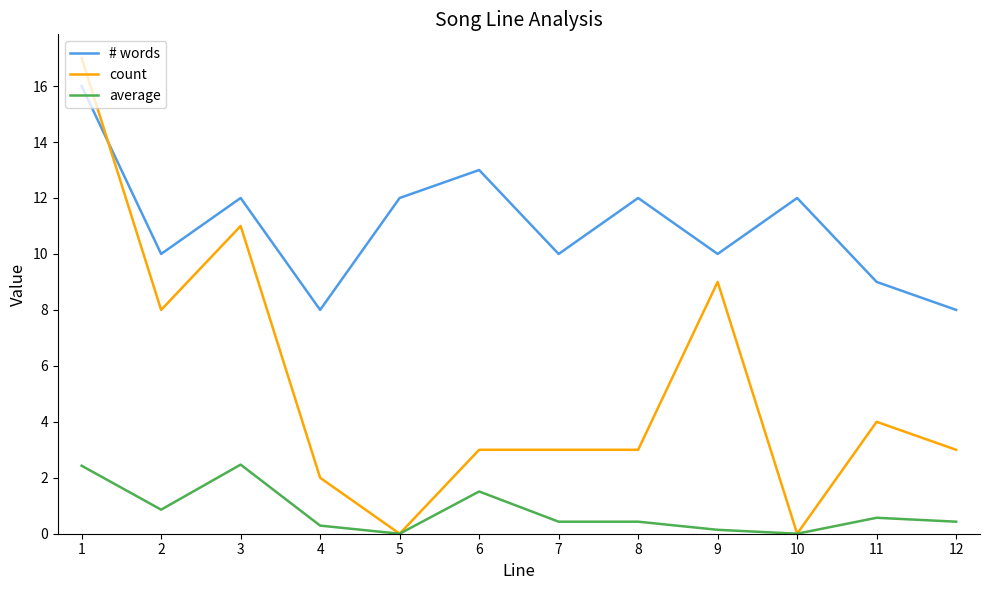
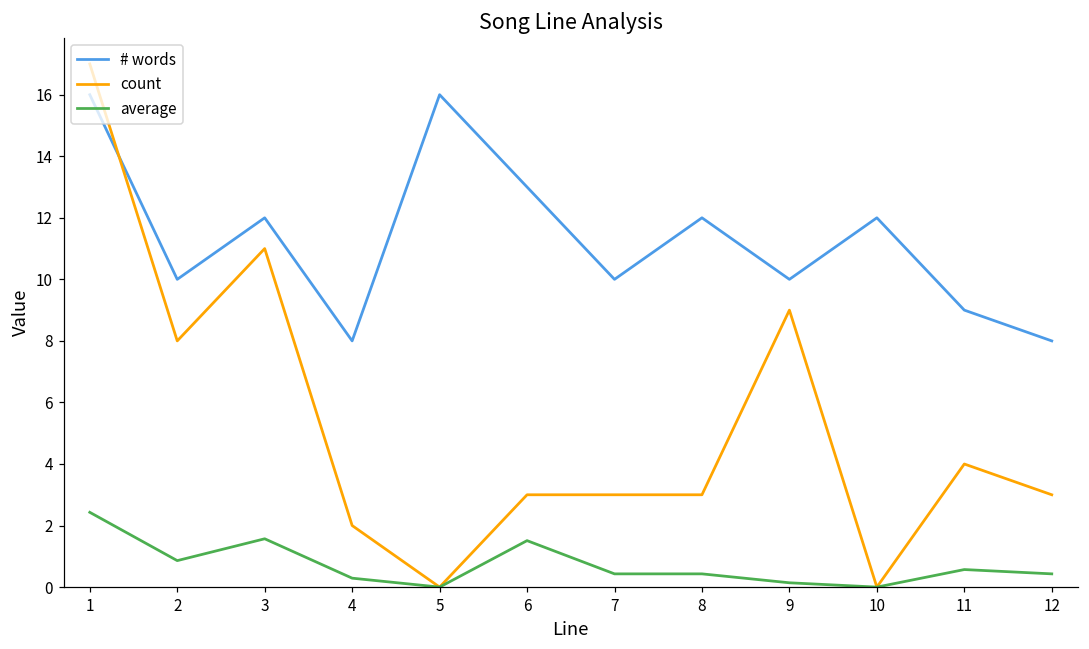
  {
    "# words": {
      "2": 10,
      "3": 12,
      "4": 8,
-     "5": 12,
+     "5": 16,
      "6": 13,
      "7": 10,
      "8": 12,
      "9": 10,
      "10": 12,
      "11": 9,
      "12": 8
    },
    "count": {
      "2": 8.0,
      "3": 11.0,
      "4": 2.0,
      "6": 3.0,
      "7": 3.0,
      "8": 3.0,
      "9": 9.0,
      "11": 4.0,
      "12": 3.0
    },
    "average": {
      "1": 2.4,
      "2": 0.9,
-     "3": 2.5,
+     "3": 1.6,
      "4": 0.3,
      "6": 1.5,
      "7": 0.4,
      "8": 0.4,
      "9": 0.1,
      "11": 0.6,
      "12": 0.4
    }
  }
